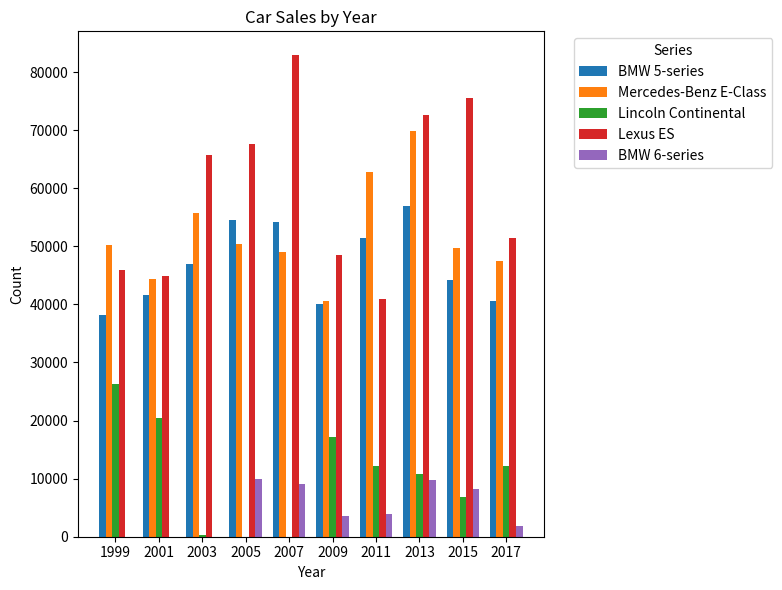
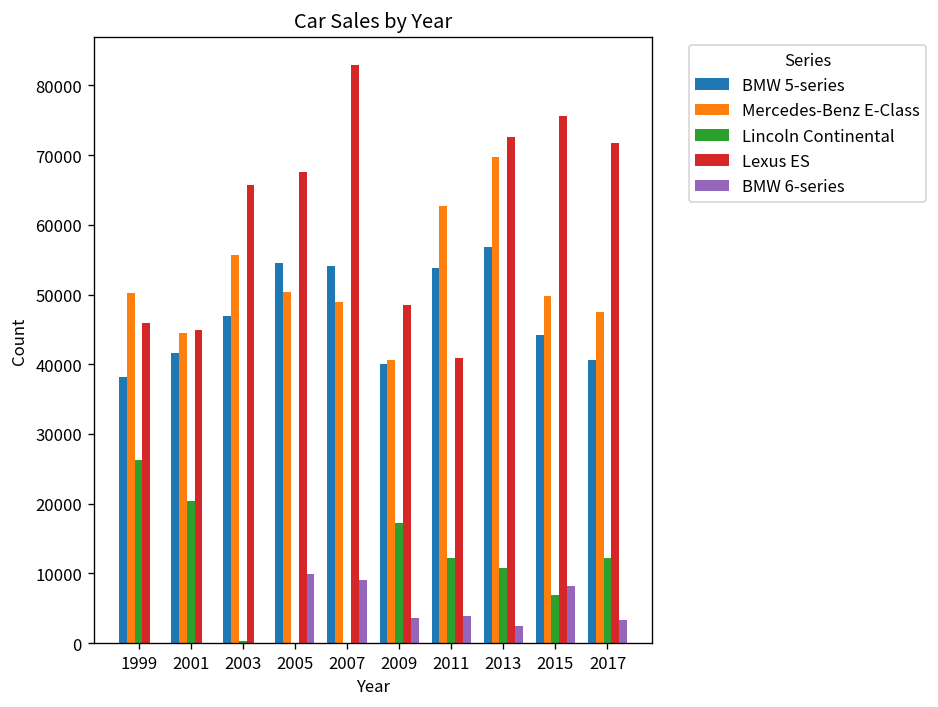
  {
    "BMW 5-series": {
      "1999": 38000,
      "2001": 42000,
      "2003": 47000,
      "2005": 55000,
      "2007": 54000,
      "2009": 40000,
-     "2011": 51000,
+     "2011": 54000,
      "2013": 57000,
      "2015": 44000,
      "2017": 41000
    },
    "Mercedes-Benz E-Class": {
      "1999": 50000,
      "2001": 44000,
      "2003": 56000,
      "2005": 50000,
      "2007": 49000,
      "2009": 41000,
      "2011": 63000,
      "2013": 70000,
      "2015": 50000,
      "2017": 48000
    },
    "Lincoln Continental": {
      "1999": 26000,
      "2001": 20000,
      "2005": 0,
      "2007": 0,
      "2009": 17000,
      "2011": 12000,
      "2013": 11000,
      "2015": 7000,
      "2017": 12000
    },
    "Lexus ES": {
      "1999": 46000,
      "2001": 45000,
      "2003": 66000,
      "2005": 68000,
      "2007": 83000,
      "2009": 48000,
      "2011": 41000,
      "2013": 73000,
      "2015": 76000,
-     "2017": 51000
+     "2017": 72000
    },
    "BMW 6-series": {
      "1999": 0,
      "2001": 0,
      "2003": 0,
      "2005": 10000,
      "2007": 9000,
      "2009": 4000,
      "2011": 4000,
-     "2013": 10000,
+     "2013": 2000,
      "2015": 8000,
-     "2017": 2000
+     "2017": 3000
    }
  }
